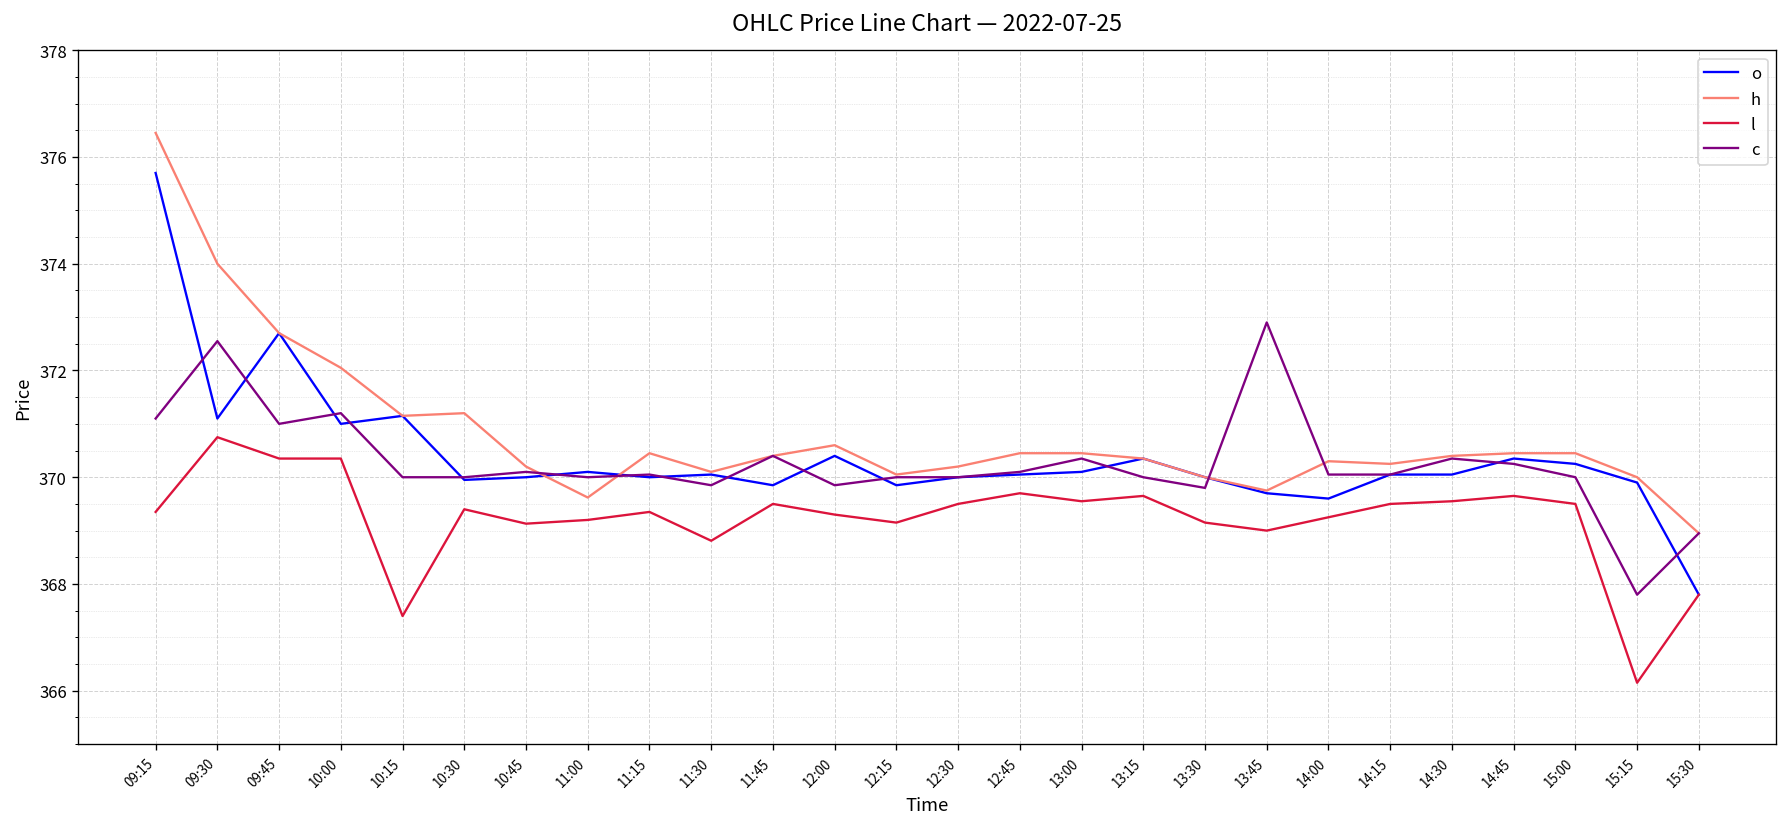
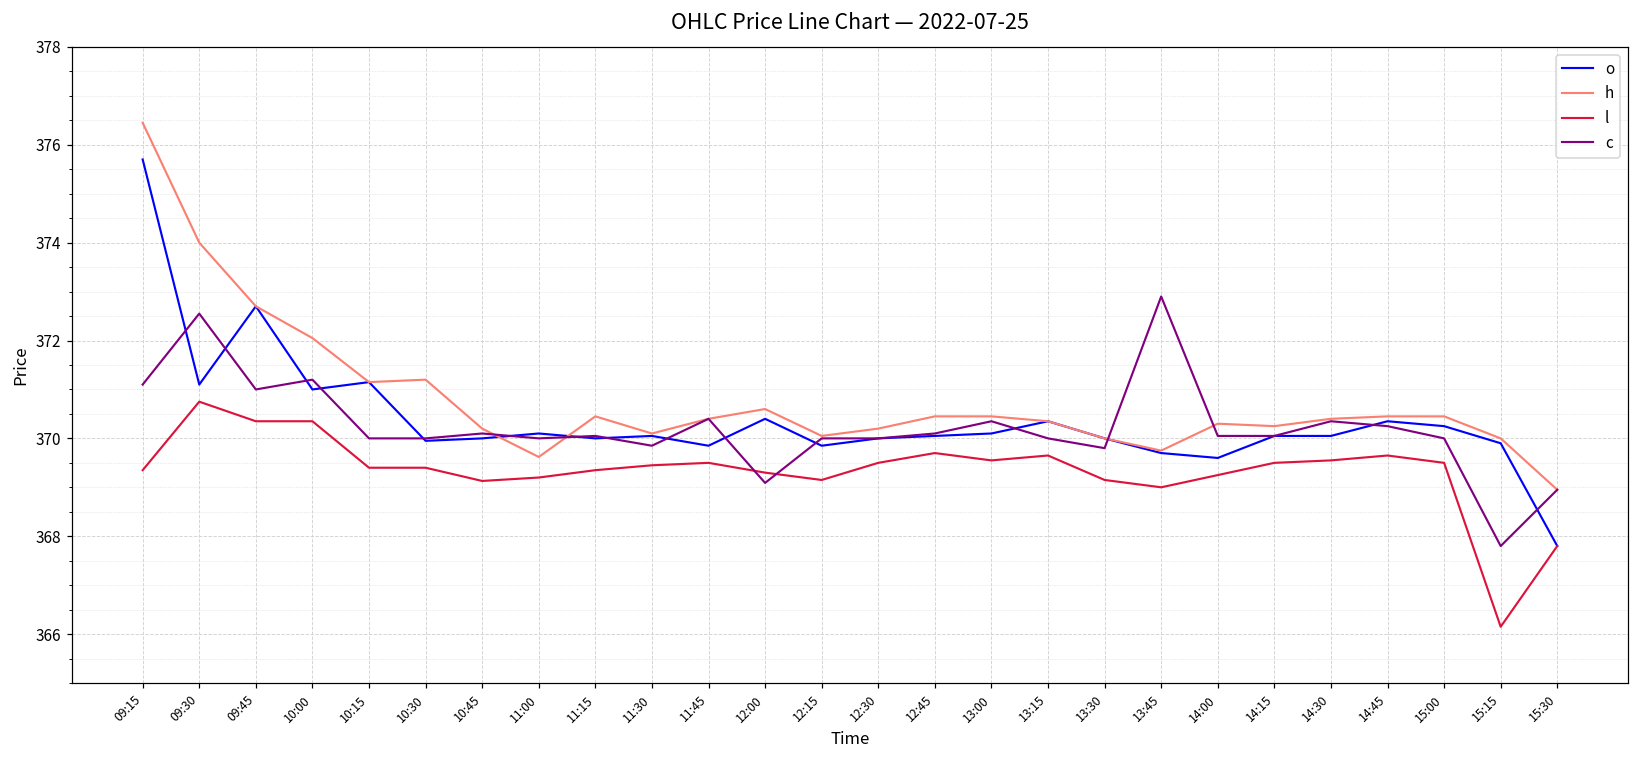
  {
    "o": {
      "09:15": 375.7,
      "09:30": 371.1,
      "10:00": 371.0,
      "10:45": 370.0,
      "11:00": 370.1,
      "11:45": 369.9,
      "12:00": 370.4,
      "12:15": 369.9,
      "13:00": 370.1,
      "14:00": 369.6,
      "14:30": 370.1,
      "14:45": 370.4,
      "15:00": 370.3,
      "15:15": 369.9
    },
    "h": {
      "09:15": 376.5,
      "09:30": 374.0,
      "10:00": 372.1,
      "10:30": 371.2,
      "10:45": 370.2,
      "11:00": 369.6,
      "11:15": 370.5,
      "12:00": 370.6,
      "12:30": 370.2,
      "12:45": 370.5,
      "13:00": 370.5,
      "14:00": 370.3,
      "14:15": 370.3,
      "14:45": 370.5,
      "15:00": 370.5,
      "15:15": 370.0
    },
    "l": {
      "09:15": 369.4,
      "09:30": 370.8,
      "09:45": 370.4,
      "10:00": 370.4,
-     "10:15": 367.4,
+     "10:15": 369.4,
      "10:30": 369.4,
      "10:45": 369.1,
      "11:00": 369.2,
      "11:15": 369.4,
-     "11:30": 368.8,
+     "11:30": 369.5,
      "11:45": 369.5,
      "12:00": 369.3,
      "12:15": 369.2,
      "12:30": 369.5,
      "12:45": 369.7,
      "13:00": 369.6,
      "13:15": 369.7,
      "13:30": 369.2,
      "13:45": 369.0,
      "14:00": 369.3,
      "14:15": 369.5,
      "14:30": 369.6,
      "14:45": 369.7,
      "15:00": 369.5,
      "15:15": 366.2
    },
    "c": {
      "09:15": 371.1,
      "09:30": 372.6,
      "09:45": 371.0,
      "10:00": 371.2,
      "10:15": 370.0,
      "10:45": 370.1,
      "11:00": 370.0,
      "11:30": 369.9,
-     "12:00": 369.9,
+     "12:00": 369.1,
      "13:00": 370.4,
      "13:15": 370.0,
      "13:30": 369.8,
      "13:45": 372.9,
      "14:00": 370.1,
      "14:45": 370.3,
      "15:00": 370.0,
      "15:15": 367.8
    }
  }
